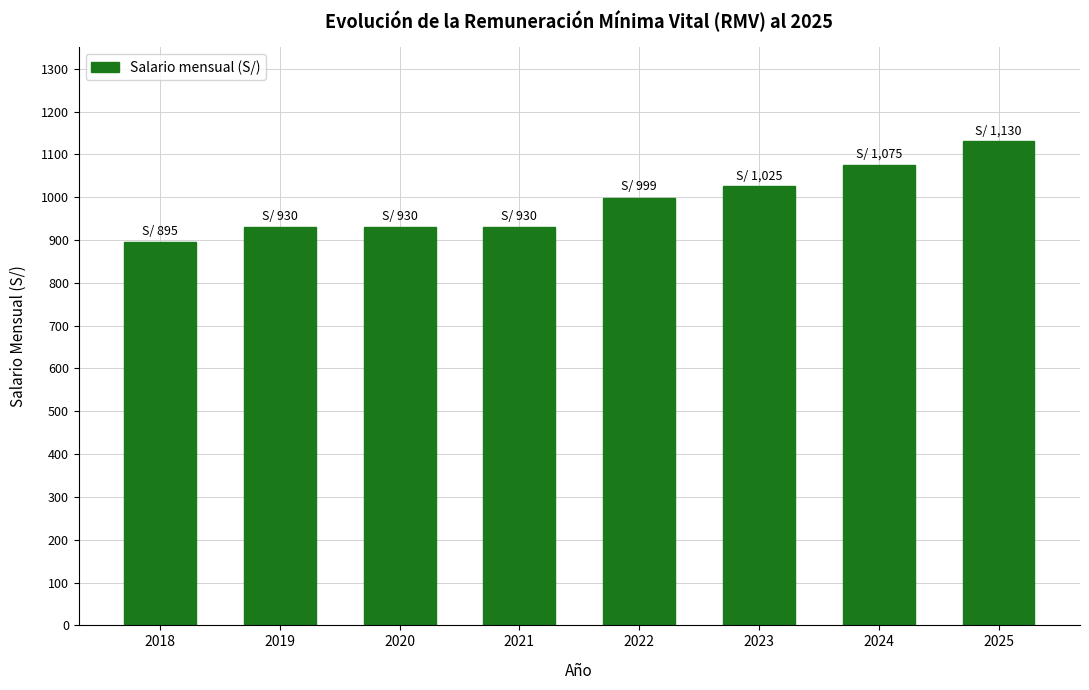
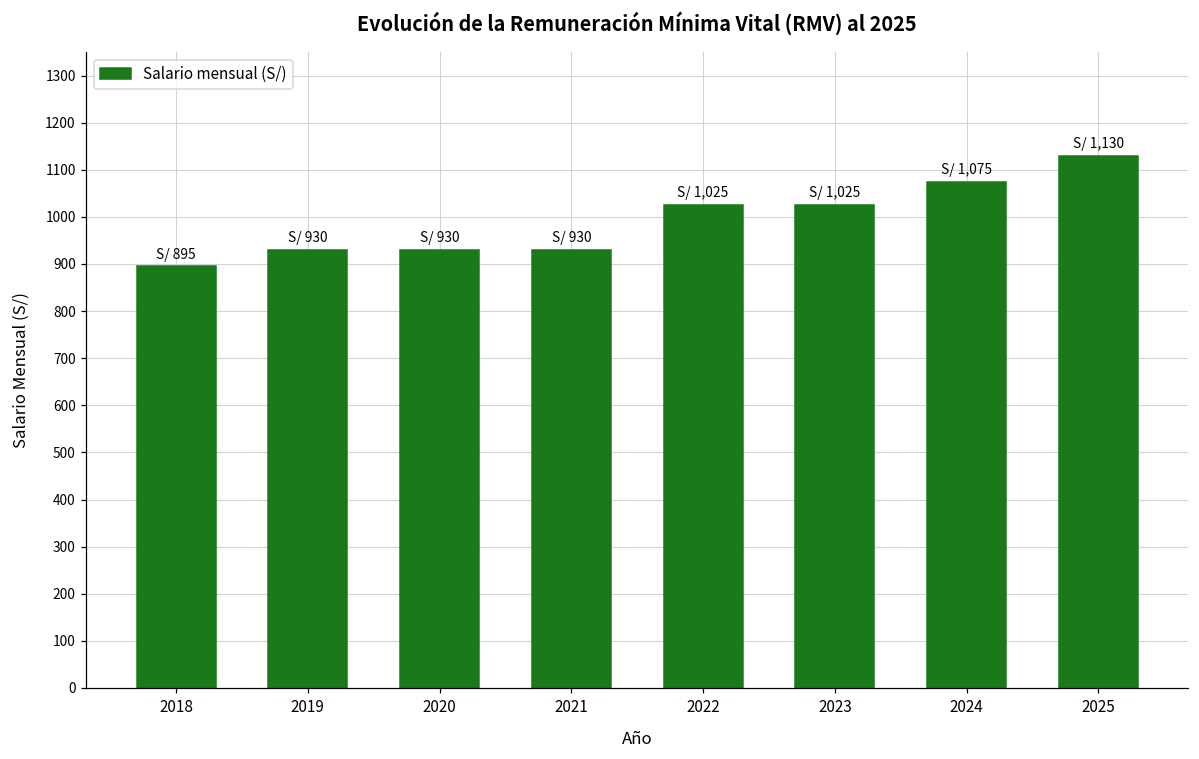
  {
    "2018": "895",
    "2019": "930",
    "2020": "930",
    "2021": "930",
-   "2022": "999",
+   "2022": "1,025",
    "2023": "1,025",
    "2024": "1,075",
    "2025": "1,130"
  }
